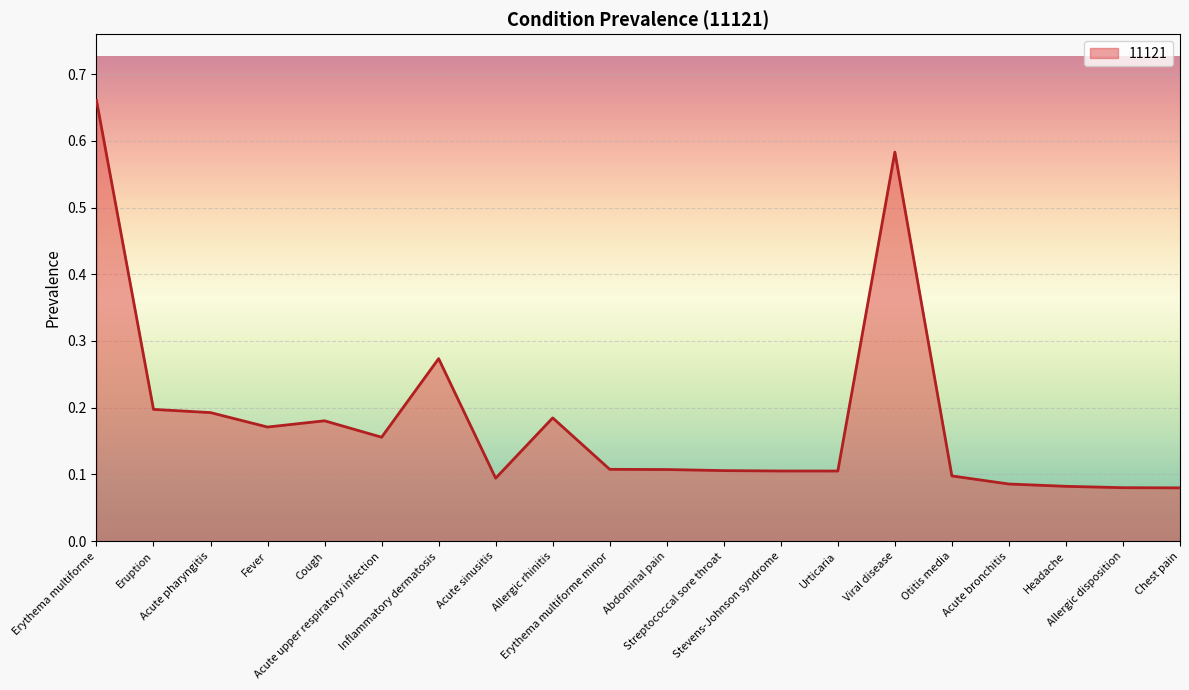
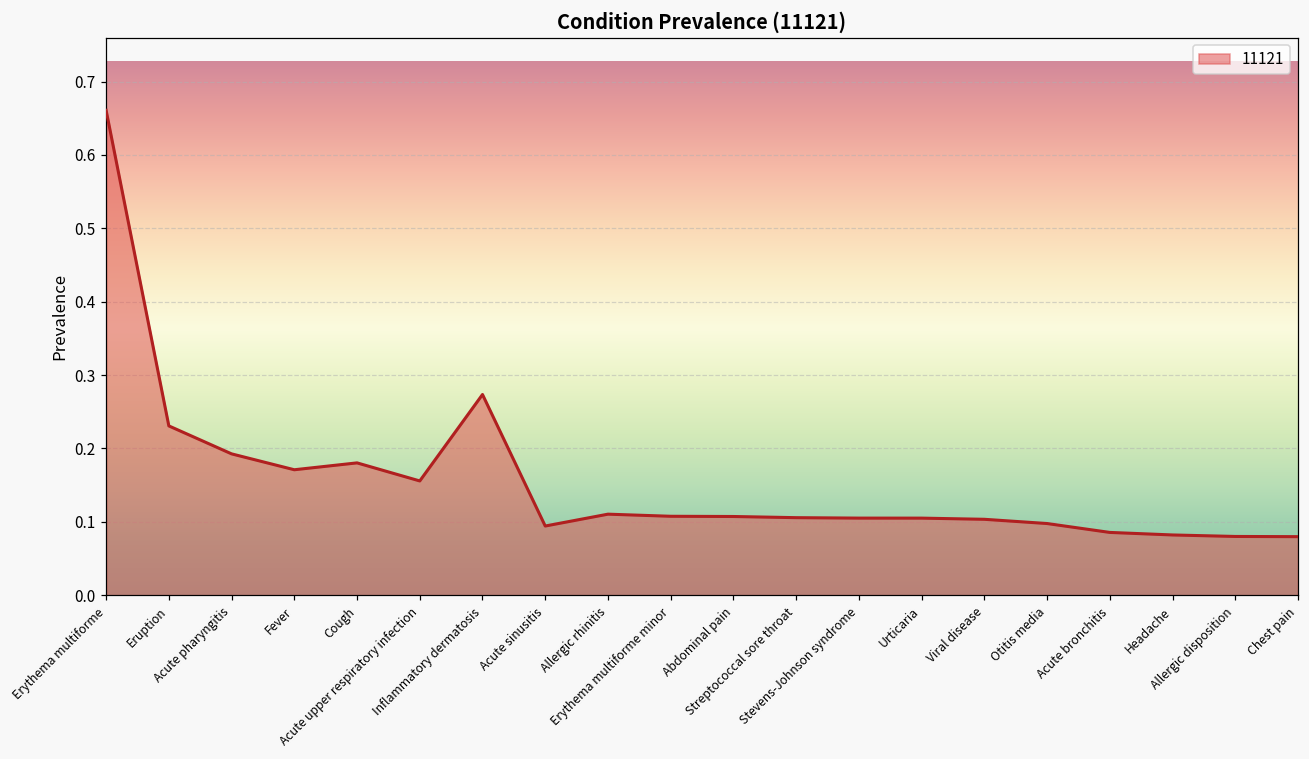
  {
    "Erythema multiforme": 0.66,
-   "Eruption": 0.20,
+   "Eruption": 0.23,
    "Acute pharyngitis": 0.19,
    "Fever": 0.17,
    "Cough": 0.18,
    "Acute upper respiratory infection": 0.16,
    "Inflammatory dermatosis": 0.27,
    "Acute sinusitis": 0.09,
-   "Allergic rhinitis": 0.18,
+   "Allergic rhinitis": 0.11,
    "Erythema multiforme minor": 0.11,
    "Abdominal pain": 0.11,
    "Streptococcal sore throat": 0.11,
    "Stevens-Johnson syndrome": 0.11,
    "Urticaria": 0.11,
-   "Viral disease": 0.58,
+   "Viral disease": 0.10,
    "Otitis media": 0.10,
    "Acute bronchitis": 0.09,
    "Headache": 0.08,
    "Allergic disposition": 0.08,
    "Chest pain": 0.08
  }
